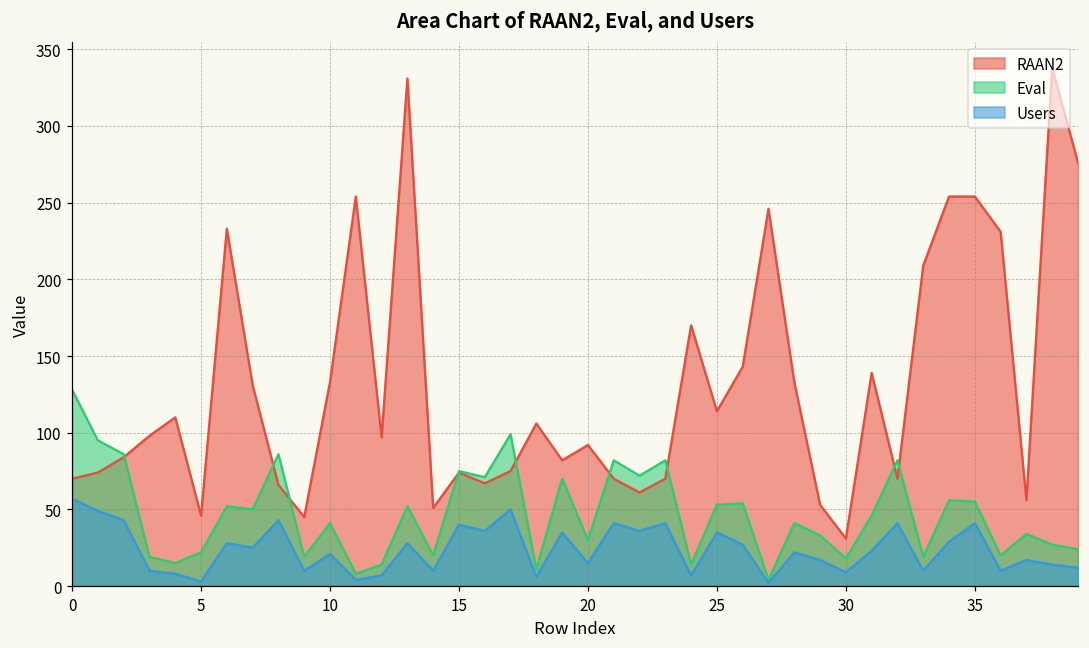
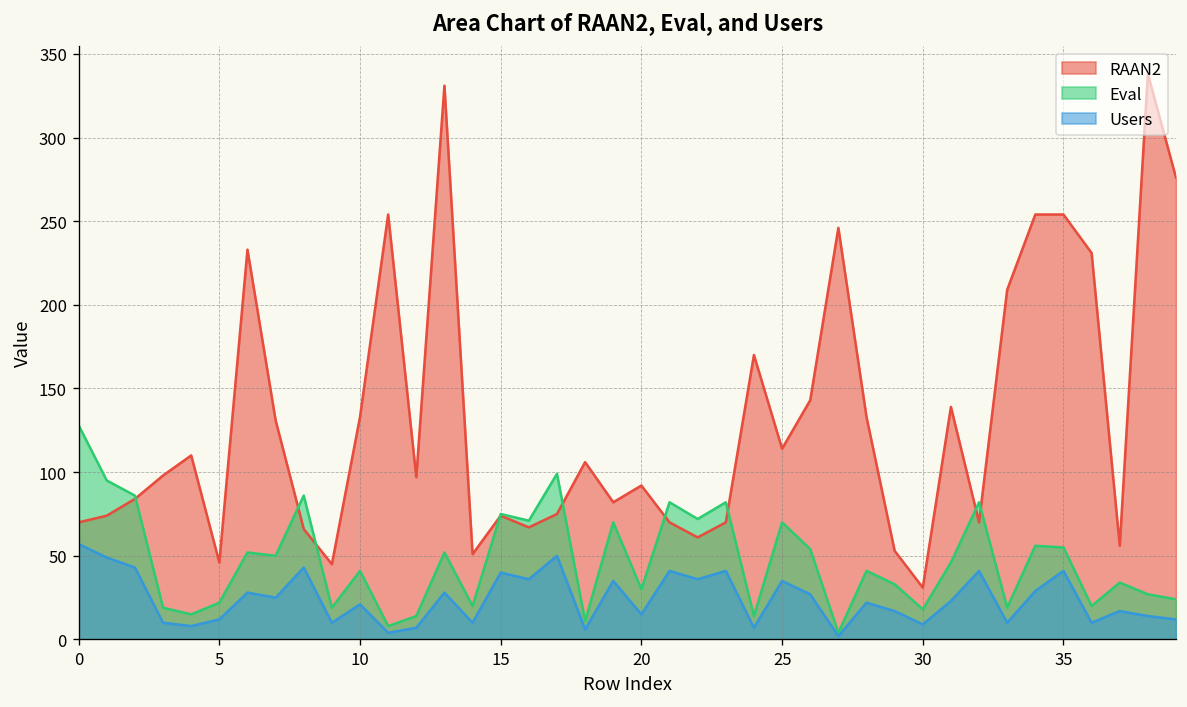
  {
    "RAAN2": {
      "0": 70,
      "5": 46,
      "10": 133,
      "20": 92,
      "25": 114,
      "30": 31,
      "35": 254
    },
    "Eval": {
      "0": 128,
      "5": 22,
      "10": 41,
      "20": 30,
-     "25": 53,
+     "25": 70,
      "30": 18,
      "35": 55
    },
    "Users": {
      "0": 57,
-     "5": 3,
+     "5": 12,
      "10": 21,
      "15": 40,
      "20": 15,
      "25": 35,
      "30": 9,
      "35": 41
    }
  }
